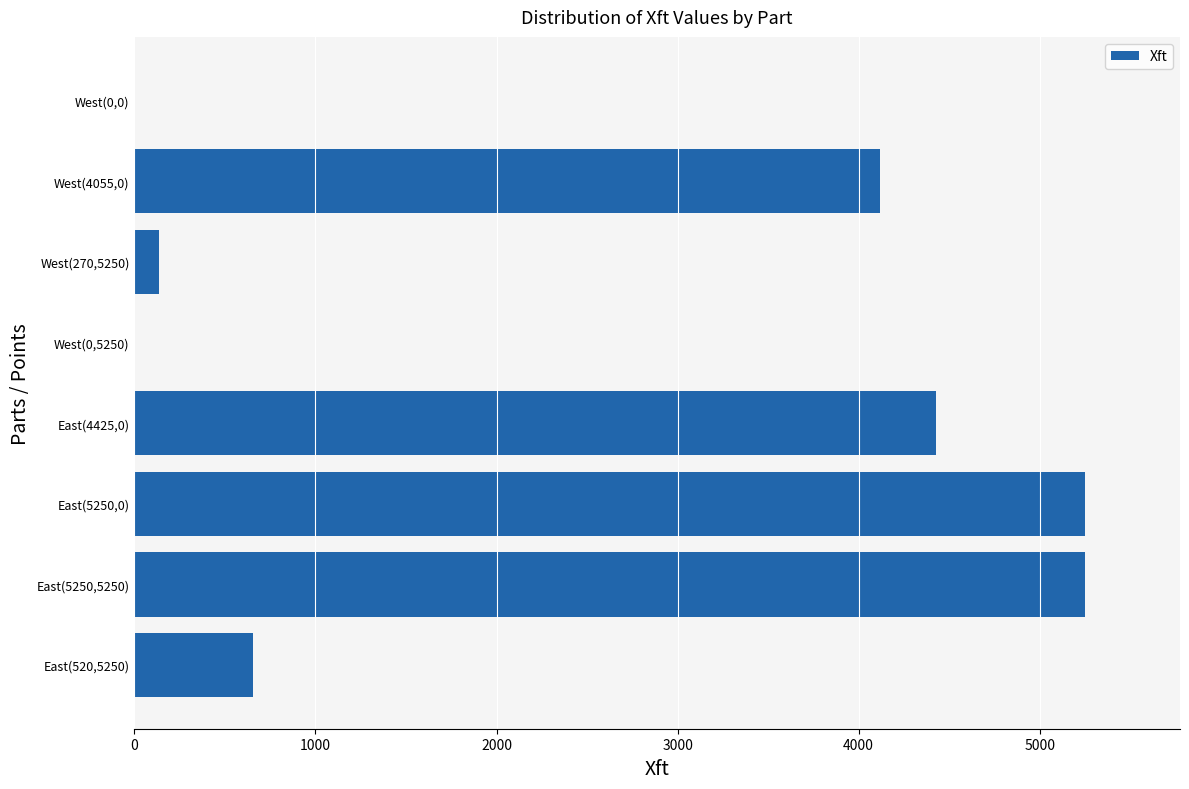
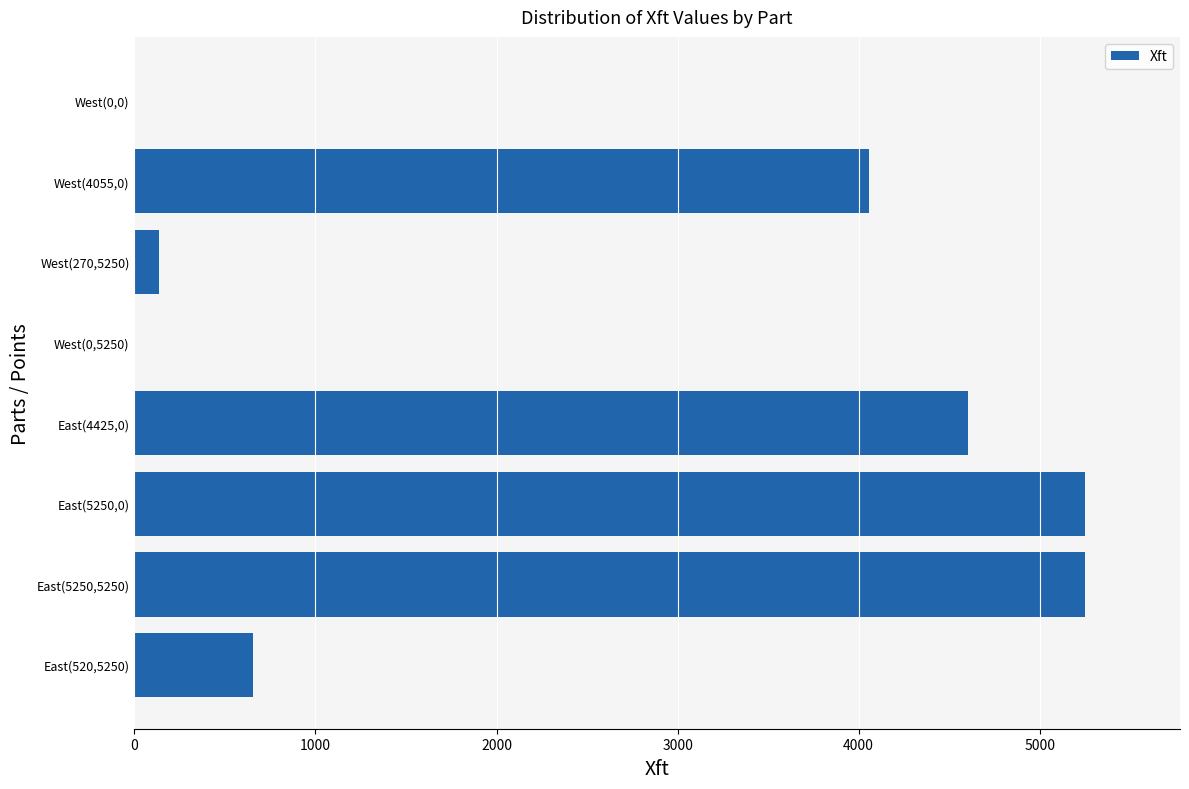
  {
    "West(0,0)": 0,
-   "West(4055,0)": 4120,
+   "West(4055,0)": 4060,
    "West(270,5250)": 140,
    "West(0,5250)": 0,
-   "East(4425,0)": 4430,
+   "East(4425,0)": 4600,
    "East(5250,0)": 5250,
    "East(5250,5250)": 5250,
    "East(520,5250)": 660
  }
